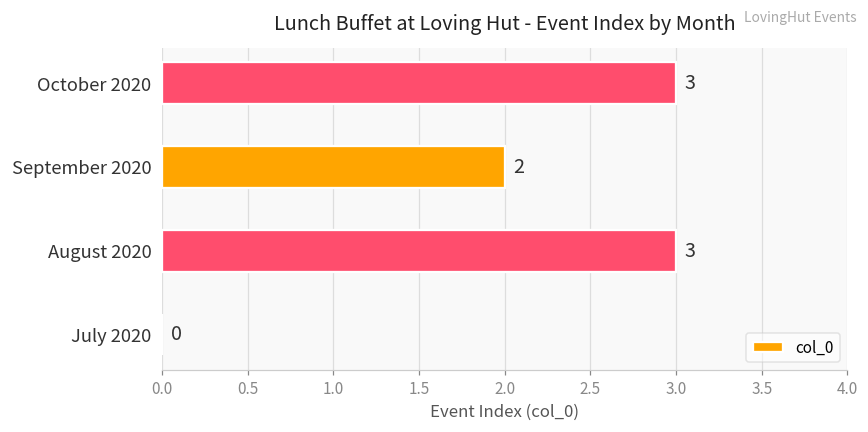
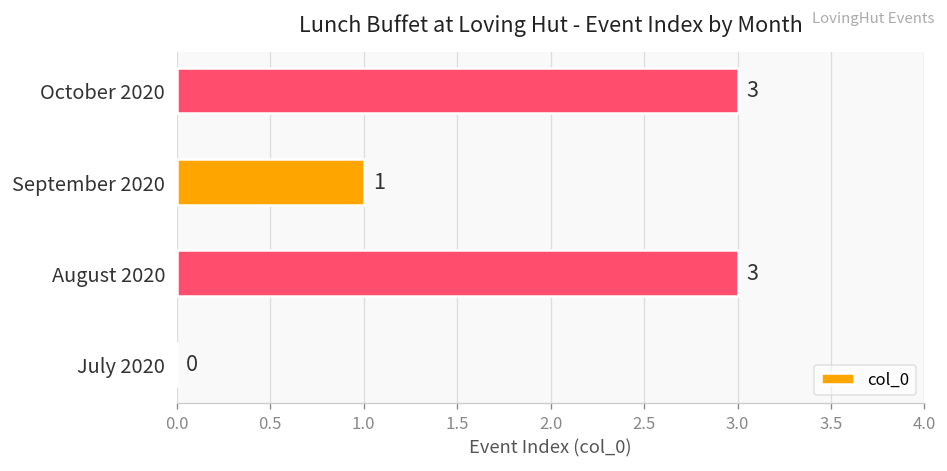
  {
    "October 2020": 3,
-   "September 2020": 2,
+   "September 2020": 1,
    "August 2020": 3,
    "July 2020": 0
  }
